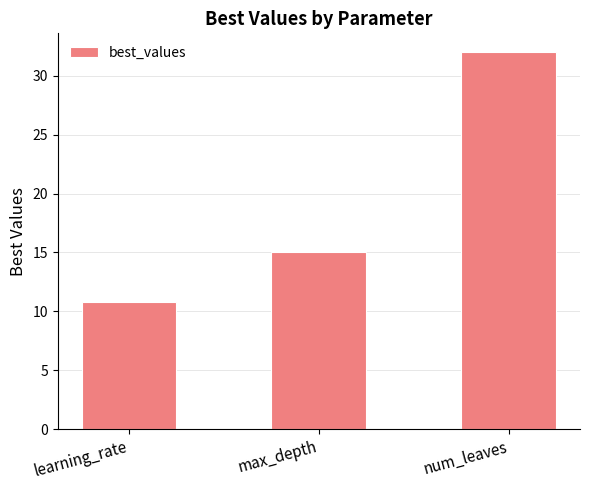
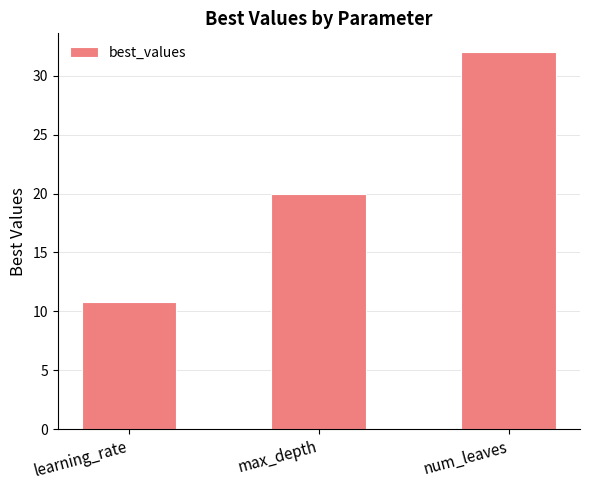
  {
    "learning_rate": 11,
-   "max_depth": 15,
+   "max_depth": 20,
    "num_leaves": 32
  }
